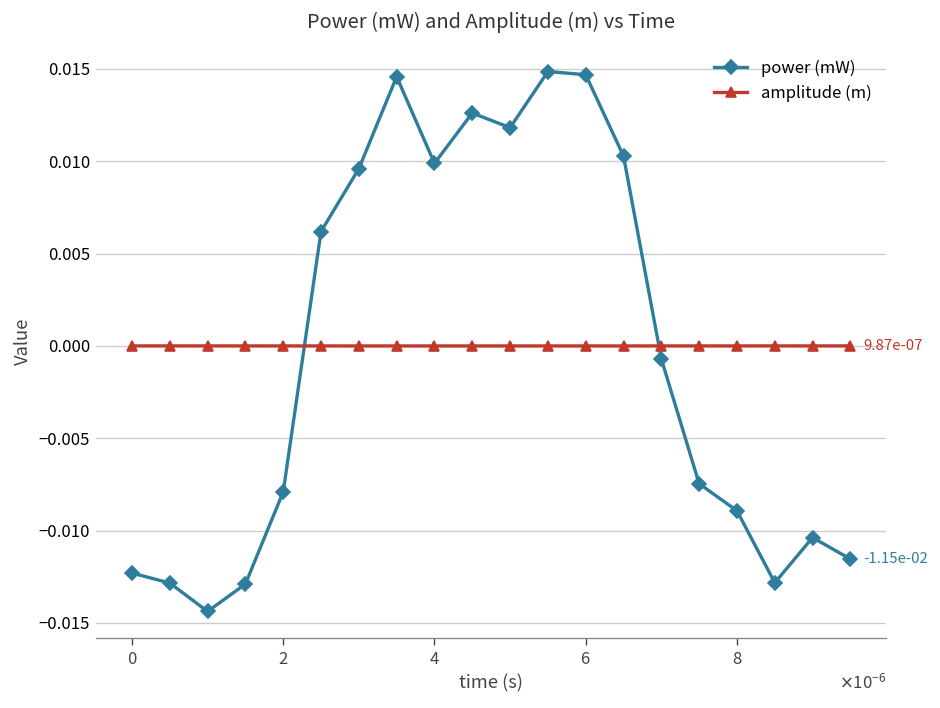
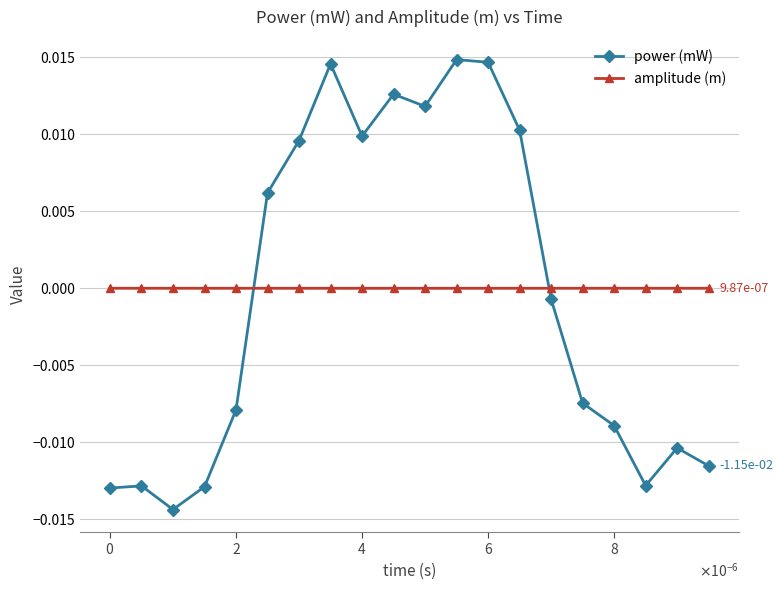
  {
    "power (mW)": {
-     "0": -0.0123,
+     "0": -0.0130,
      "2": -0.0079,
      "4": 0.0099,
      "6": 0.0147,
      "8": -0.0089
    },
    "amplitude (m)": {
      "0": 0.0000,
      "2": 0.0000,
      "4": 0.0000,
      "6": 0.0000,
      "8": 0.0000
    }
  }
